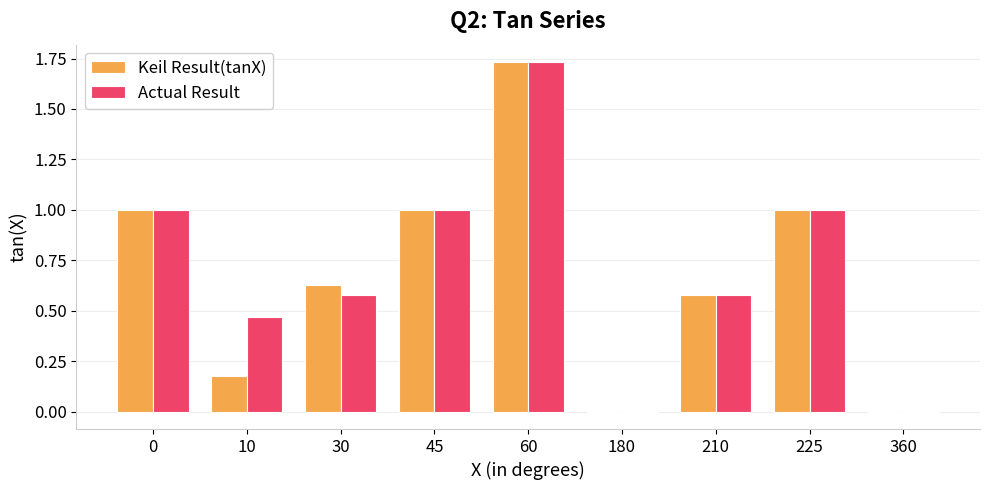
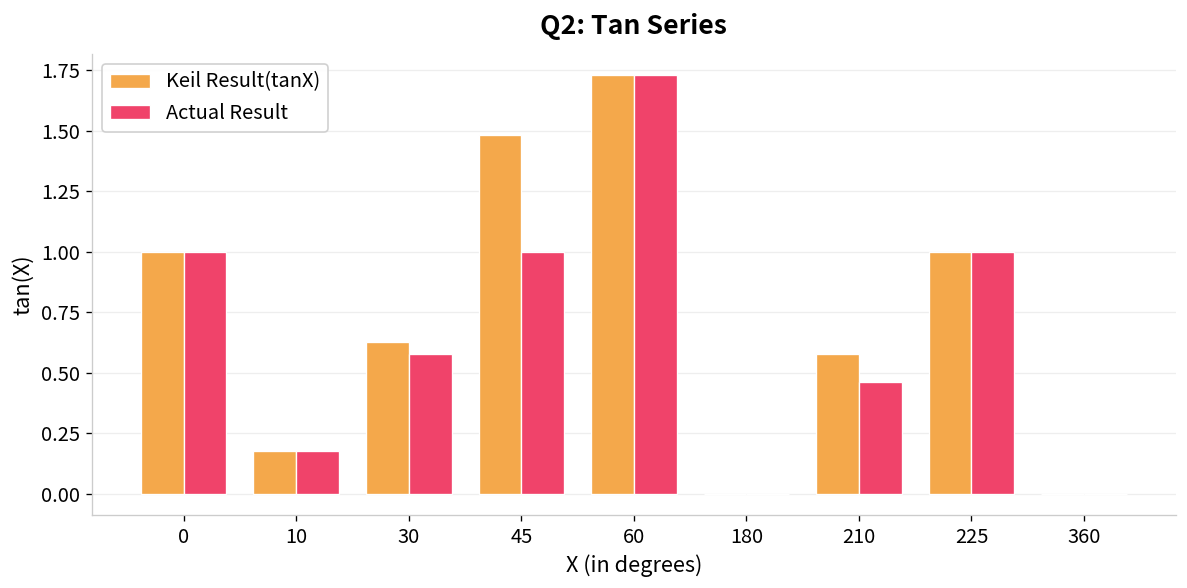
  {
    "Keil Result(tanX)": {
      "0": 1.00,
      "10": 0.18,
      "30": 0.63,
-     "45": 1.00,
+     "45": 1.48,
      "60": 1.73,
      "210": 0.58,
      "225": 1.00
    },
    "Actual Result": {
      "0": 1.00,
-     "10": 0.47,
+     "10": 0.18,
      "30": 0.58,
      "45": 1.00,
      "60": 1.73,
      "180": 0.00,
-     "210": 0.58,
+     "210": 0.46,
      "225": 1.00,
      "360": 0.00
    }
  }
